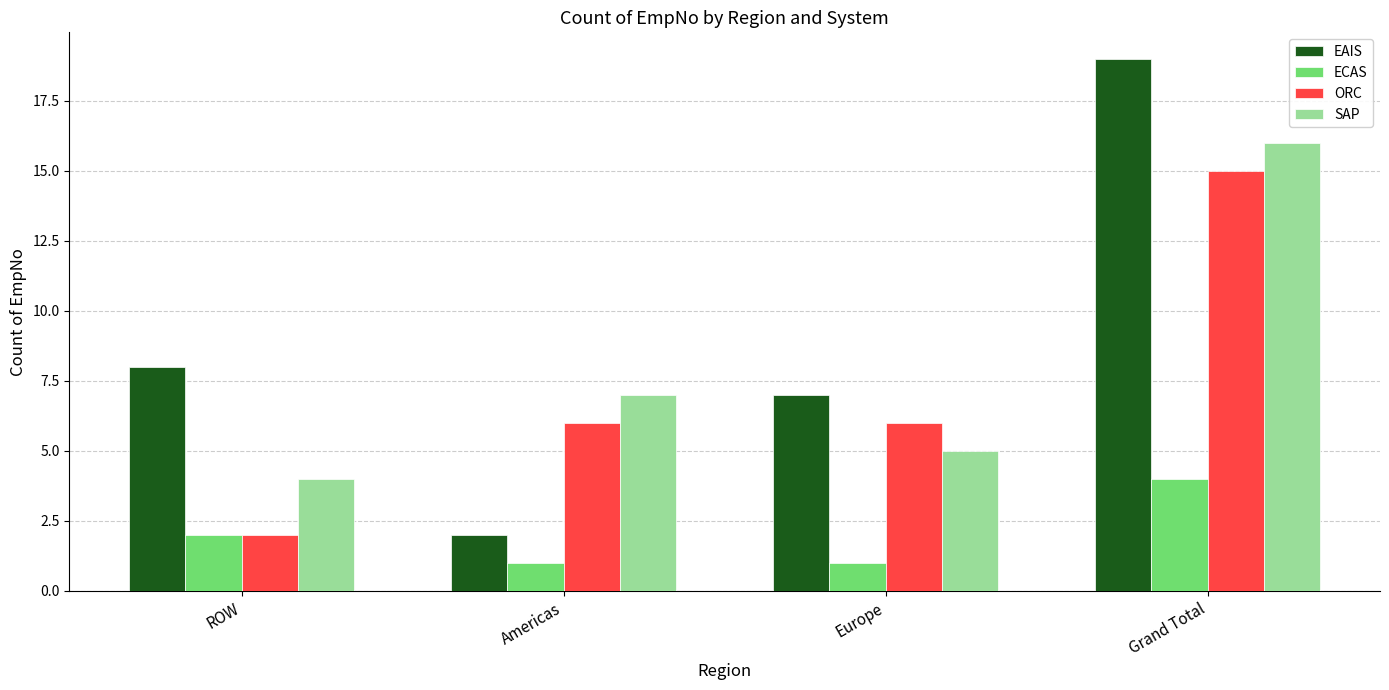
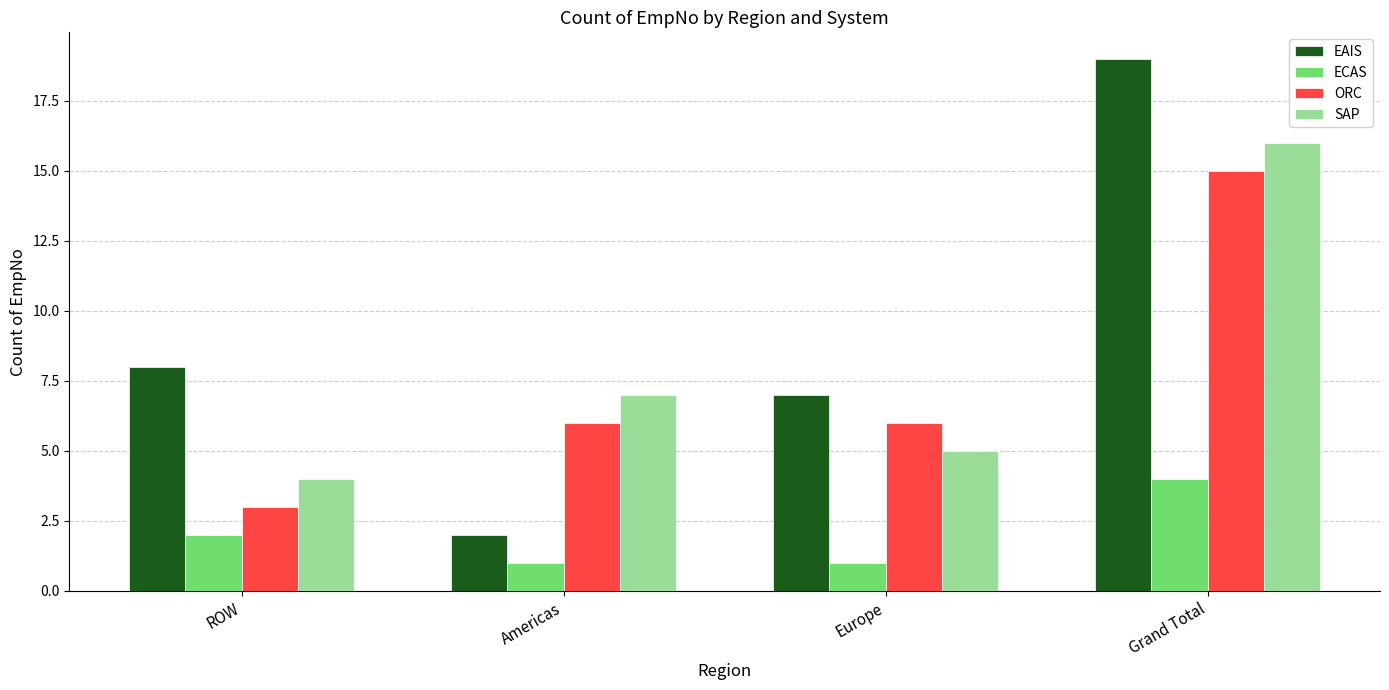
  {
    "EAIS": {
      "ROW": 8,
      "Americas": 2,
      "Europe": 7,
      "Grand Total": 19
    },
    "ORC": {
-     "ROW": 2,
+     "ROW": 3,
      "Americas": 6,
      "Europe": 6,
      "Grand Total": 15
    }
  }
